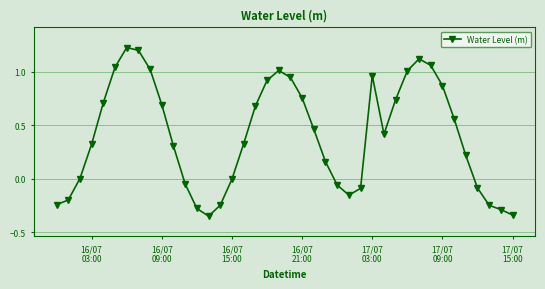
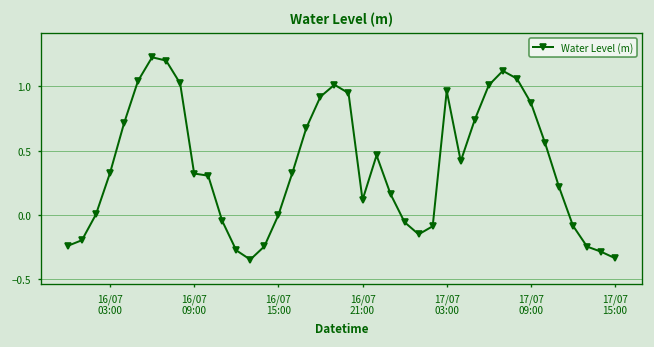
  {
    "16/07 03:00": 0.32,
-   "16/07 09:00": 0.69,
+   "16/07 09:00": 0.32,
    "16/07 15:00": 0.00,
-   "16/07 21:00": 0.76,
+   "16/07 21:00": 0.12,
    "17/07 03:00": 0.96,
    "17/07 09:00": 0.87,
    "17/07 15:00": -0.34
  }
